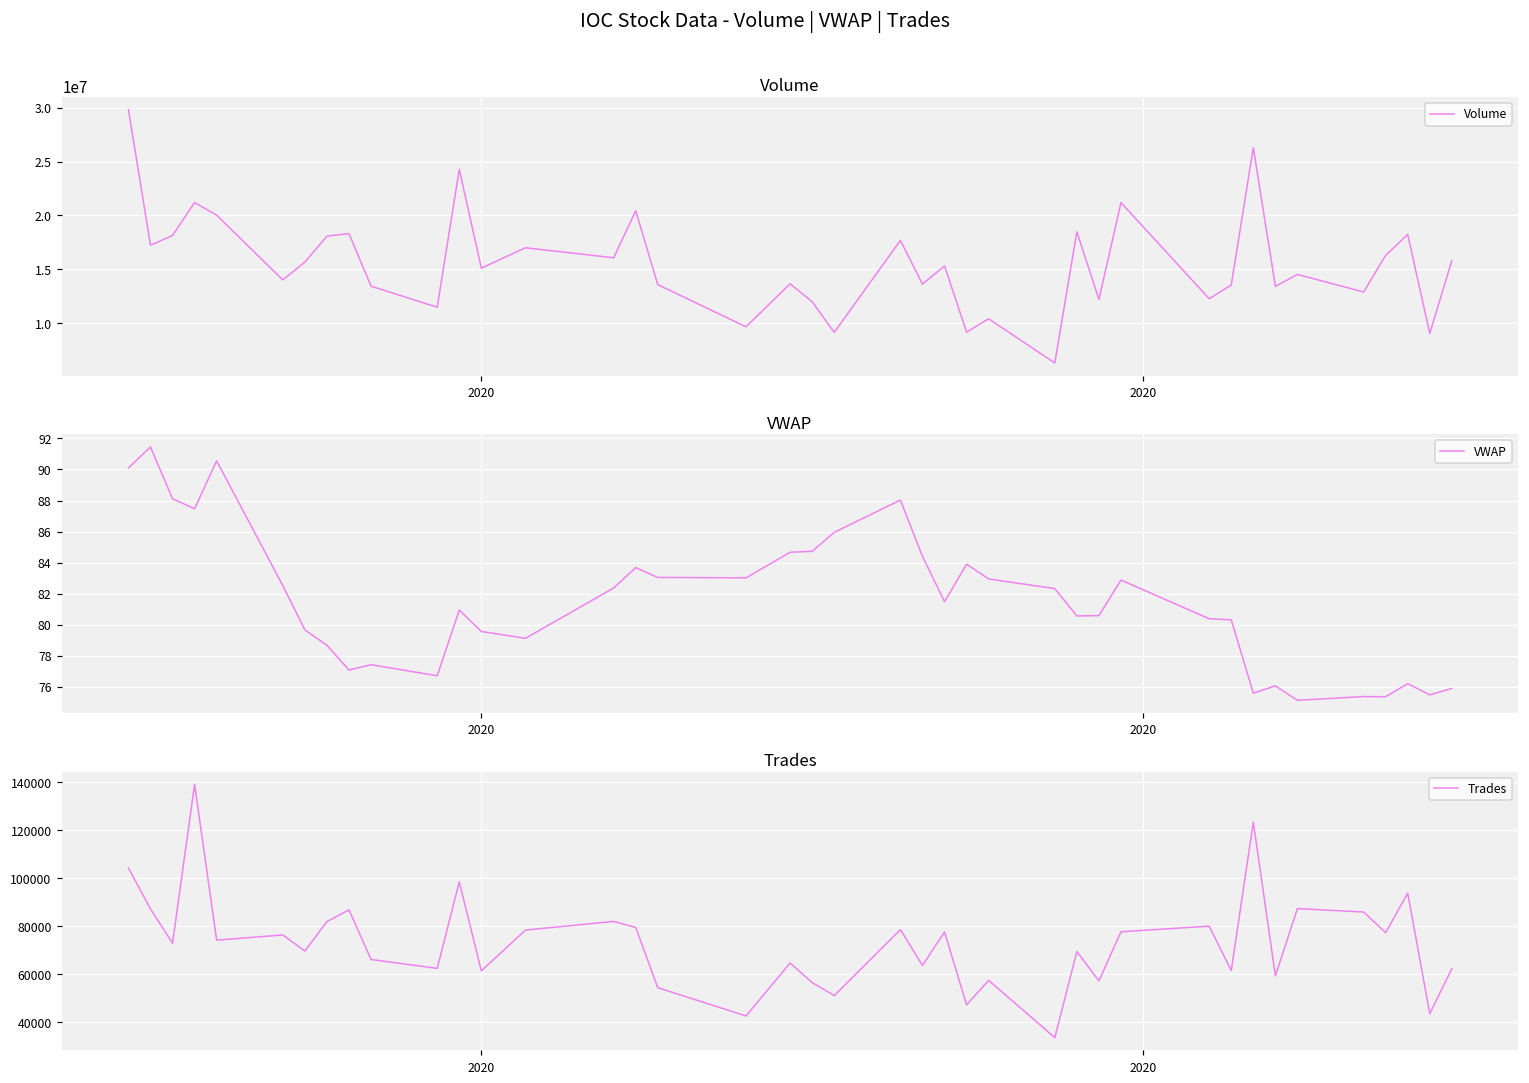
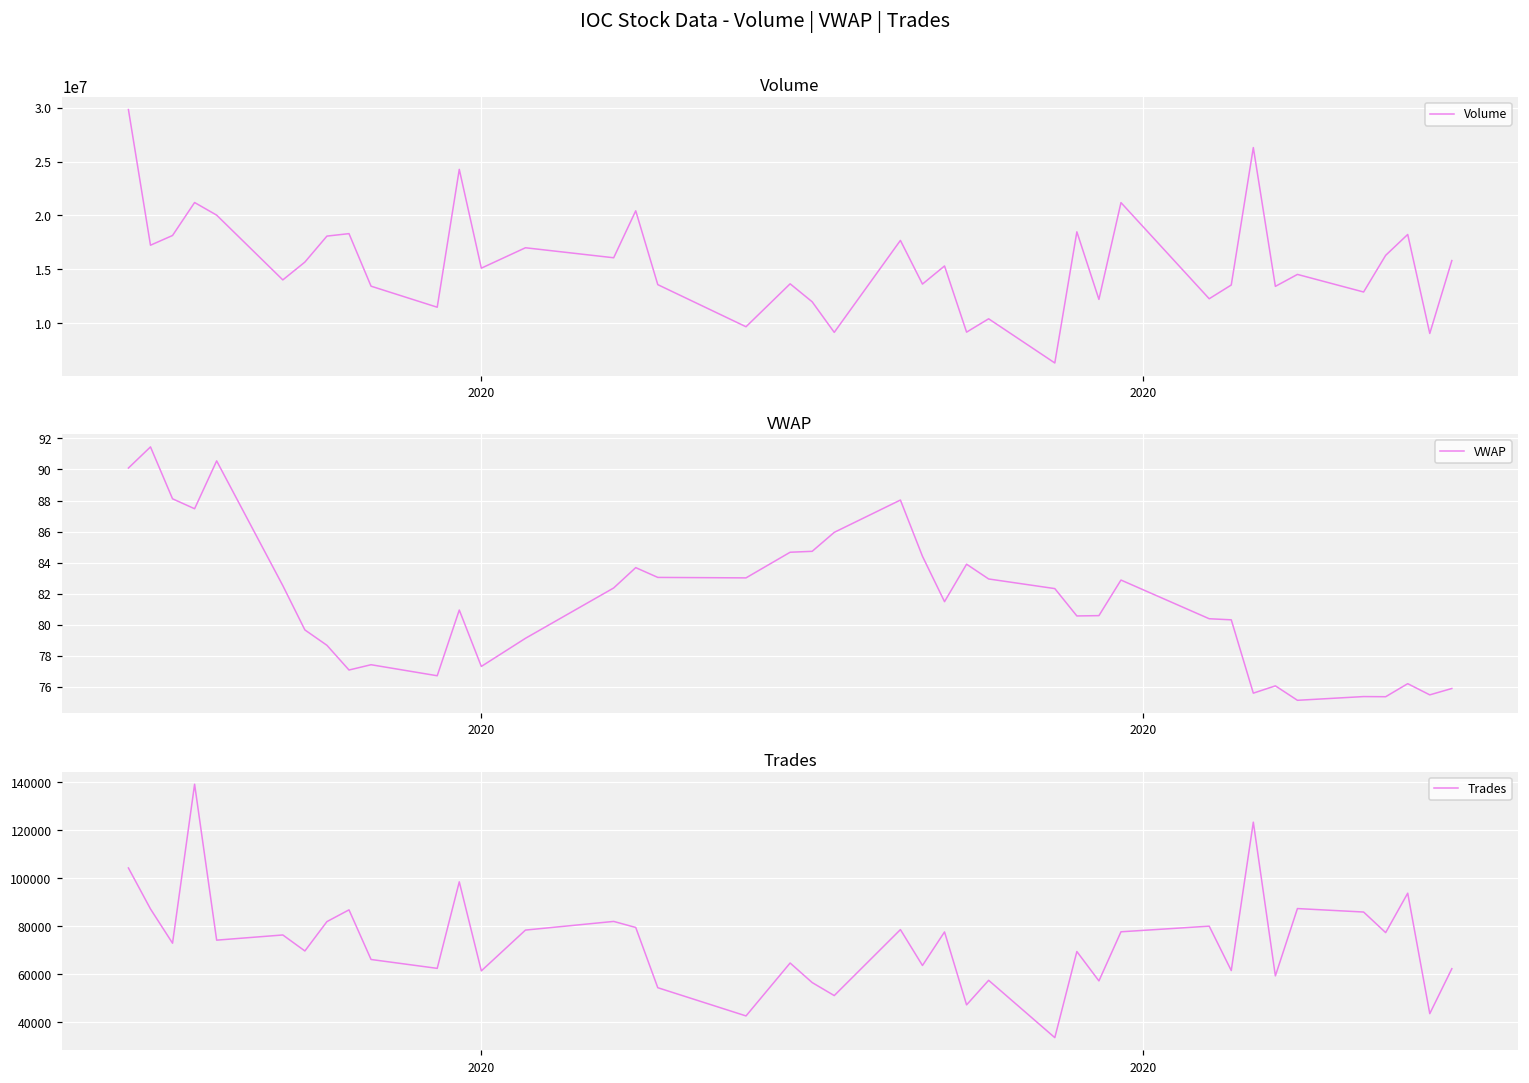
  {
    "Volume": {
      "2020": 15000000
    },
    "VWAP": {
-     "2020": 79.6
+     "2020": 77.3
    },
    "Trades": {
      "2020": 61000
    }
  }
